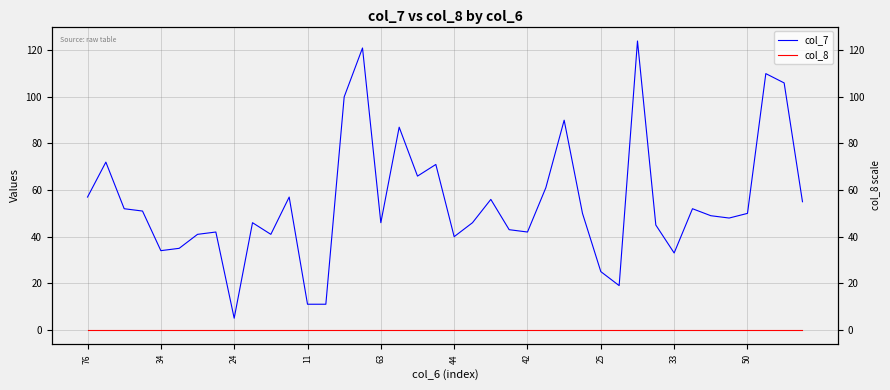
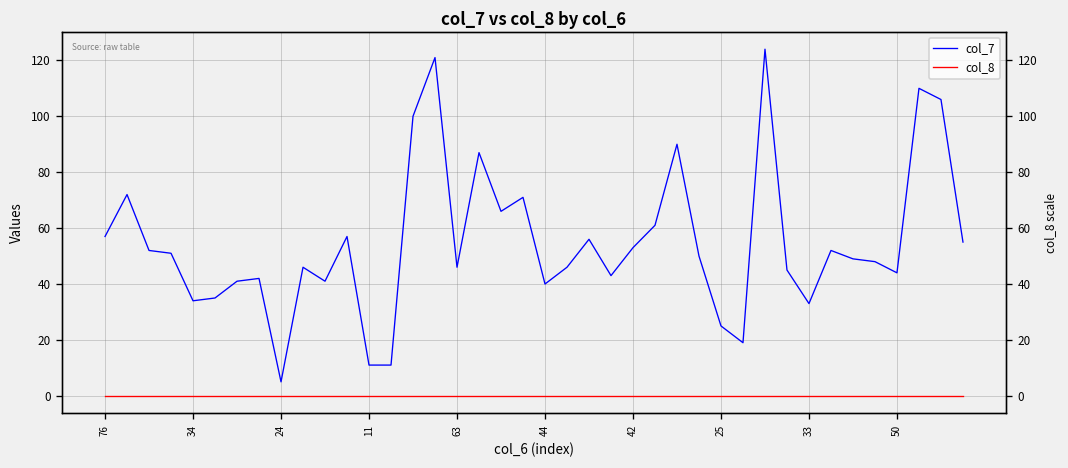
  {
    "col_7": {
      "76": 57,
      "24": 5,
      "63": 46,
      "44": 40,
-     "42": 42,
-     "50": 50
+     "42": 53,
+     "50": 44
    },
    "col_8": {
      "76": 0,
      "24": 0,
      "63": 0,
      "44": 0,
      "42": 0,
      "50": 0
    }
  }
